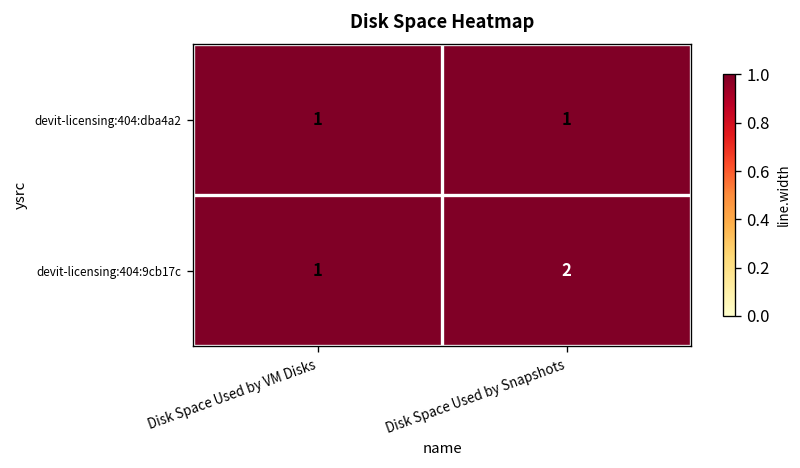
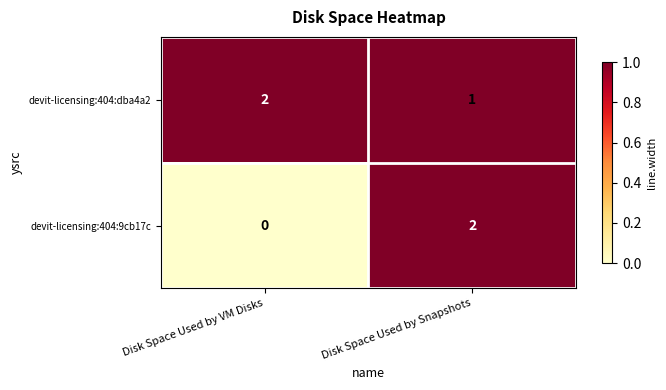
  {
    "devit-licensing:404:dba4a2": {
-     "Disk Space Used by VM Disks": 1,
+     "Disk Space Used by VM Disks": 2,
      "Disk Space Used by Snapshots": 1
    },
    "devit-licensing:404:9cb17c": {
-     "Disk Space Used by VM Disks": 1,
+     "Disk Space Used by VM Disks": 0,
      "Disk Space Used by Snapshots": 2
    }
  }
